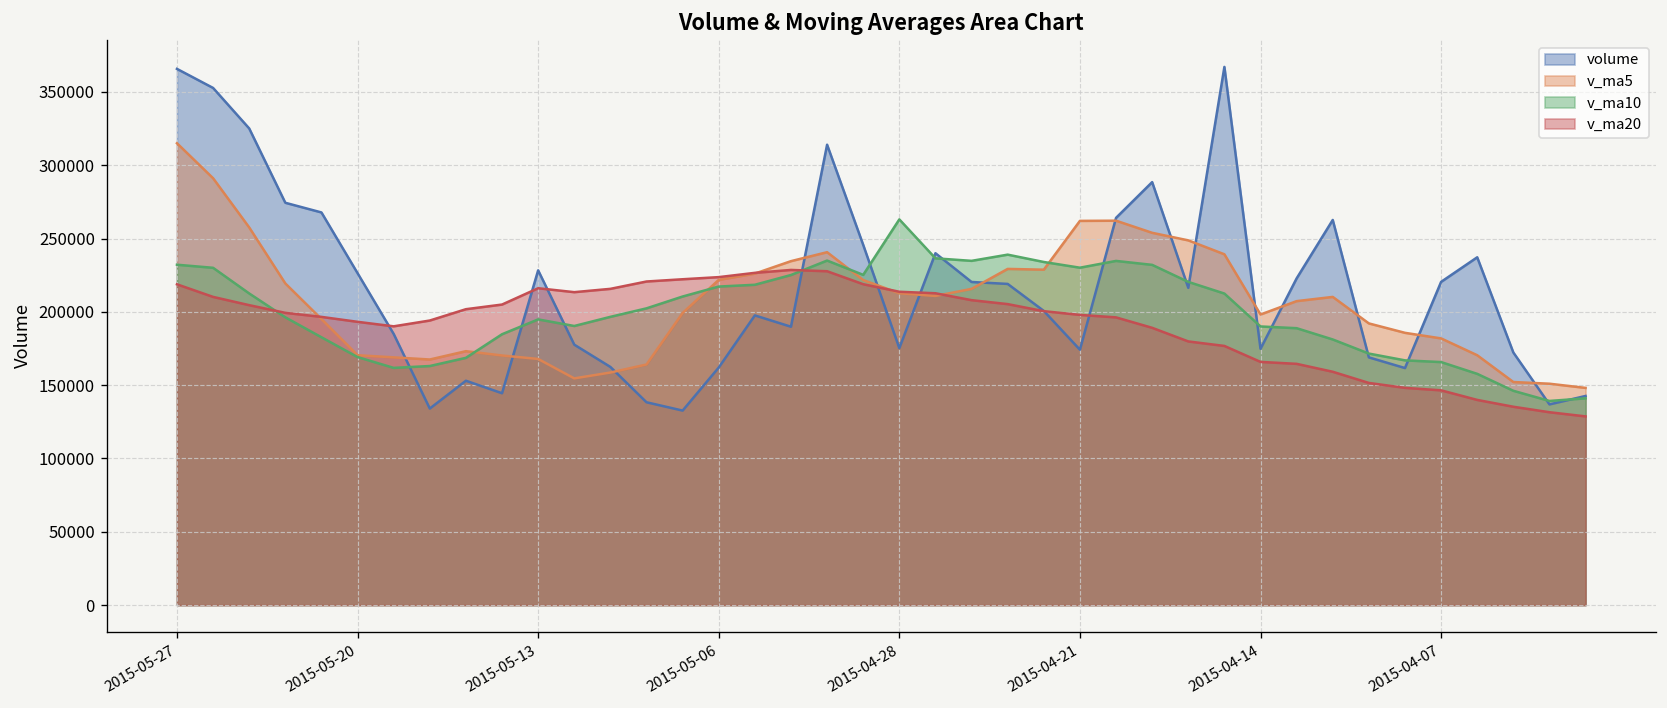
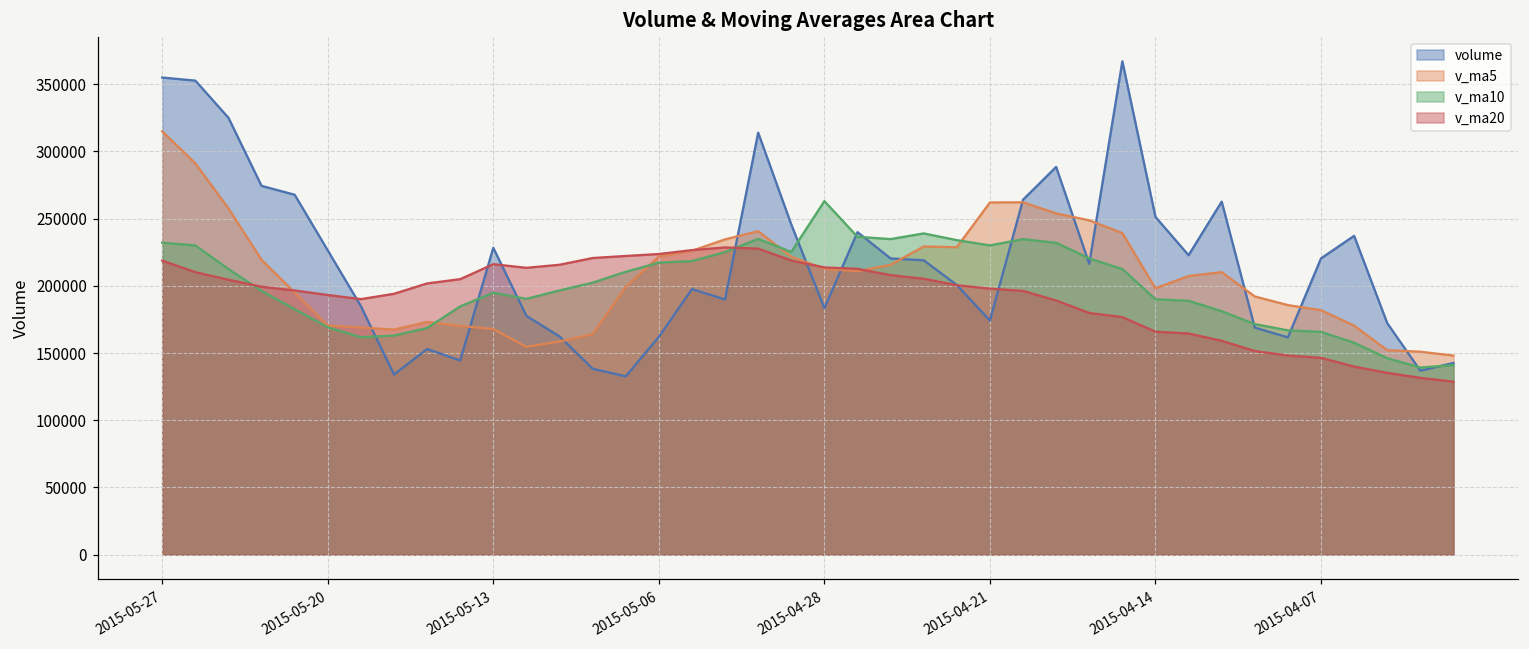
  {
    "volume": {
-     "2015-05-27": 366000,
+     "2015-05-27": 355000,
      "2015-05-20": 226000,
      "2015-05-13": 228000,
      "2015-05-06": 162000,
-     "2015-04-28": 175000,
+     "2015-04-28": 183000,
      "2015-04-21": 174000,
-     "2015-04-14": 175000,
+     "2015-04-14": 251000,
      "2015-04-07": 220000
    },
    "v_ma10": {
      "2015-05-27": 232000,
      "2015-05-13": 195000,
      "2015-05-06": 217000,
      "2015-04-28": 263000,
      "2015-04-21": 230000,
      "2015-04-14": 190000,
      "2015-04-07": 166000
    }
  }
